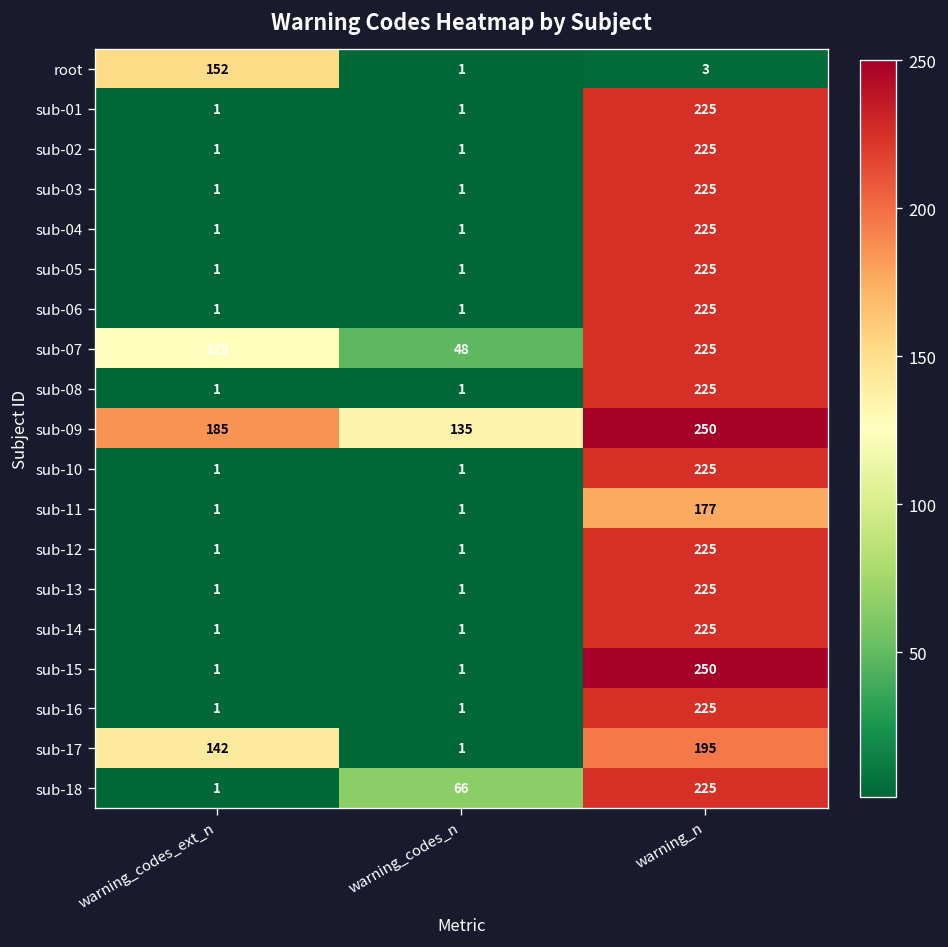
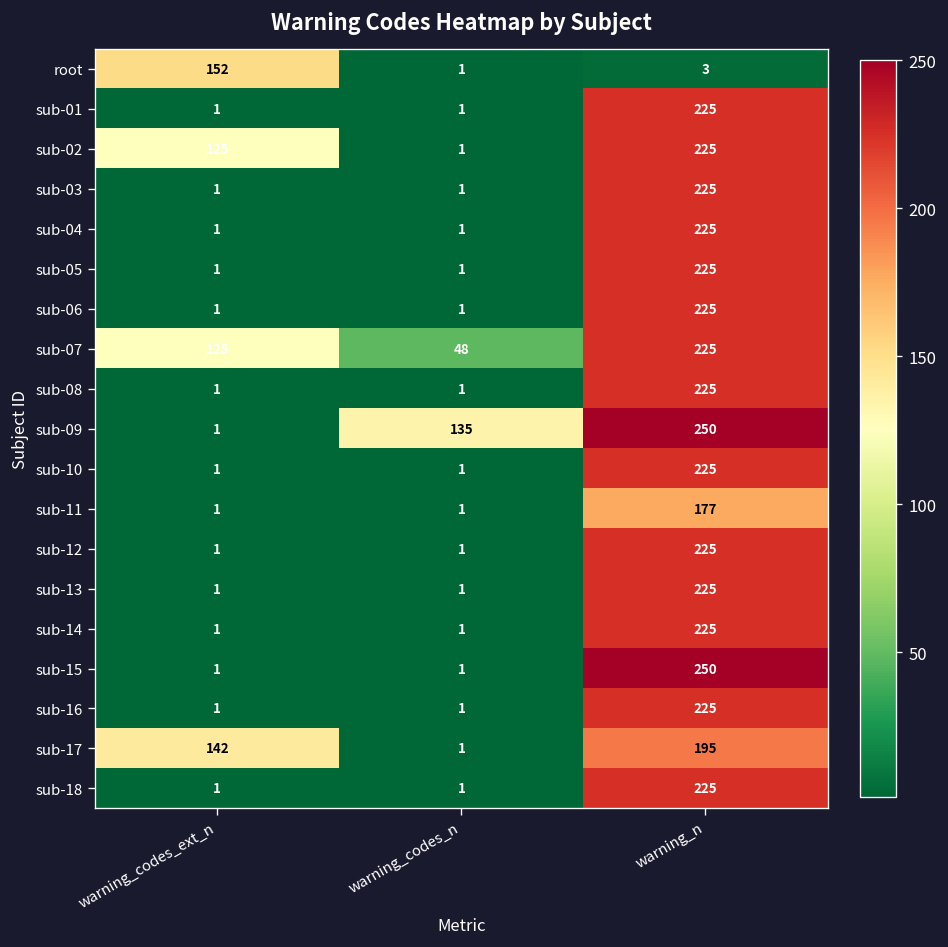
  {
    "root": {
      "warning_codes_ext_n": 152,
      "warning_codes_n": 1,
      "warning_n": 3
    },
    "sub-01": {
      "warning_codes_ext_n": 1,
      "warning_codes_n": 1,
      "warning_n": 225
    },
    "sub-02": {
-     "warning_codes_ext_n": 1,
+     "warning_codes_ext_n": 125,
      "warning_codes_n": 1,
      "warning_n": 225
    },
    "sub-03": {
      "warning_codes_ext_n": 1,
      "warning_codes_n": 1,
      "warning_n": 225
    },
    "sub-04": {
      "warning_codes_ext_n": 1,
      "warning_codes_n": 1,
      "warning_n": 225
    },
    "sub-05": {
      "warning_codes_ext_n": 1,
      "warning_codes_n": 1,
      "warning_n": 225
    },
    "sub-06": {
      "warning_codes_ext_n": 1,
      "warning_codes_n": 1,
      "warning_n": 225
    },
    "sub-07": {
      "warning_codes_ext_n": 125,
      "warning_codes_n": 48,
      "warning_n": 225
    },
    "sub-08": {
      "warning_codes_ext_n": 1,
      "warning_codes_n": 1,
      "warning_n": 225
    },
    "sub-09": {
-     "warning_codes_ext_n": 185,
+     "warning_codes_ext_n": 1,
      "warning_codes_n": 135,
      "warning_n": 250
    },
    "sub-10": {
      "warning_codes_ext_n": 1,
      "warning_codes_n": 1,
      "warning_n": 225
    },
    "sub-11": {
      "warning_codes_ext_n": 1,
      "warning_codes_n": 1,
      "warning_n": 177
    },
    "sub-12": {
      "warning_codes_ext_n": 1,
      "warning_codes_n": 1,
      "warning_n": 225
    },
    "sub-13": {
      "warning_codes_ext_n": 1,
      "warning_codes_n": 1,
      "warning_n": 225
    },
    "sub-14": {
      "warning_codes_ext_n": 1,
      "warning_codes_n": 1,
      "warning_n": 225
    },
    "sub-15": {
      "warning_codes_ext_n": 1,
      "warning_codes_n": 1,
      "warning_n": 250
    },
    "sub-16": {
      "warning_codes_ext_n": 1,
      "warning_codes_n": 1,
      "warning_n": 225
    },
    "sub-17": {
      "warning_codes_ext_n": 142,
      "warning_codes_n": 1,
      "warning_n": 195
    },
    "sub-18": {
      "warning_codes_ext_n": 1,
-     "warning_codes_n": 66,
+     "warning_codes_n": 1,
      "warning_n": 225
    }
  }
